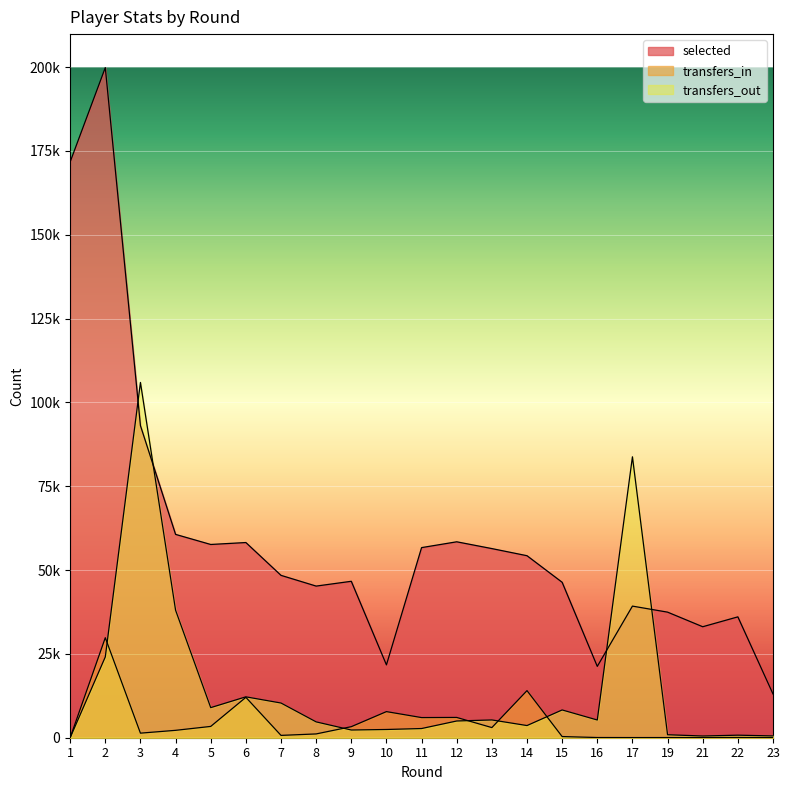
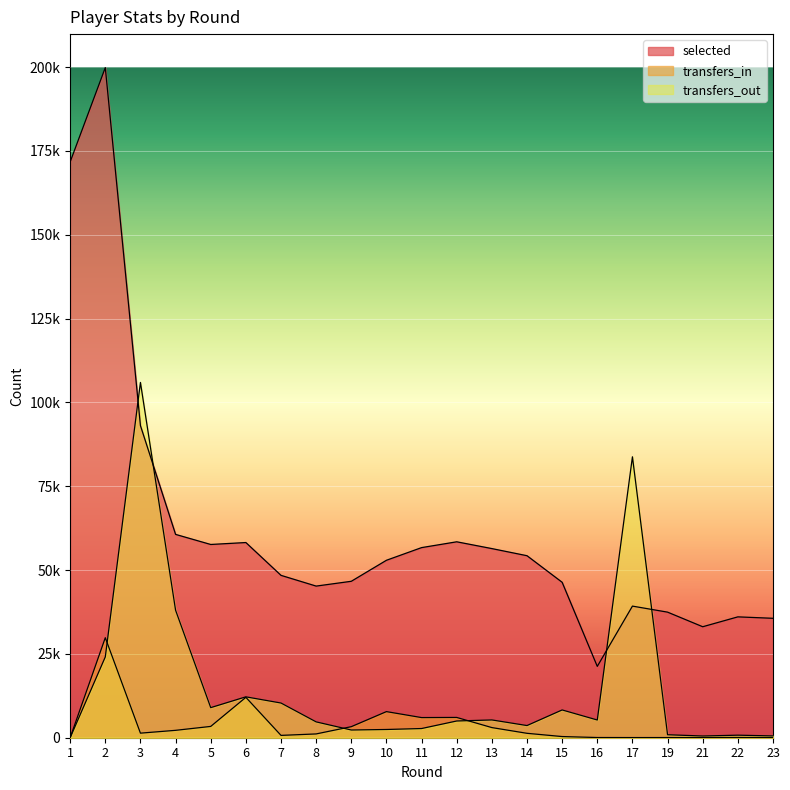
  {
    "selected": {
      "1": 172000,
      "2": 200000,
      "3": 93000,
      "4": 61000,
      "5": 58000,
      "6": 58000,
      "7": 48000,
      "8": 45000,
      "9": 47000,
-     "10": 22000,
+     "10": 53000,
      "11": 57000,
      "12": 58000,
      "13": 56000,
      "14": 54000,
      "15": 46000,
      "16": 21000,
      "17": 39000,
      "19": 37000,
      "21": 33000,
      "22": 36000,
-     "23": 13000
+     "23": 36000
    },
    "transfers_in": {
      "2": 30000,
      "3": 1000,
      "4": 2000,
      "5": 3000,
      "7": 1000,
      "8": 1000,
      "9": 3000,
      "10": 8000,
      "11": 6000,
      "12": 6000,
      "13": 3000,
-     "14": 14000,
+     "14": 1000,
      "15": 0,
      "16": 0,
      "17": 0,
      "19": 0
    },
    "transfers_out": {
      "2": 24000,
      "3": 106000,
      "4": 38000,
      "5": 9000,
      "7": 10000,
      "8": 5000,
      "9": 2000,
      "10": 2000,
      "11": 3000,
      "12": 5000,
      "13": 5000,
      "14": 4000,
      "15": 8000,
      "16": 5000,
      "17": 84000,
      "19": 1000
    }
  }
